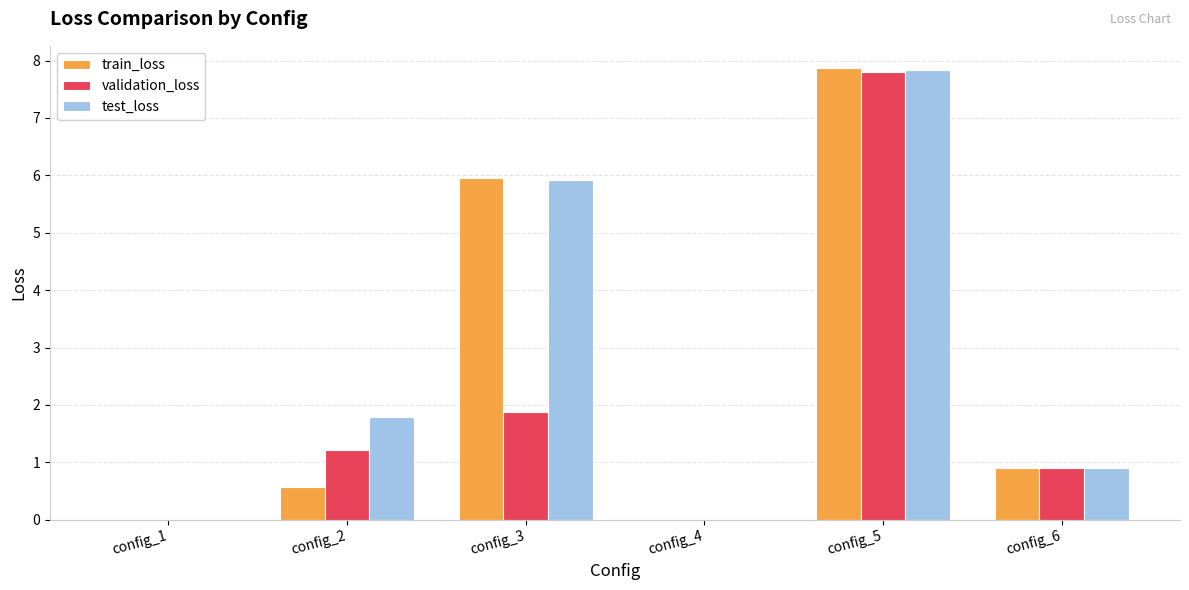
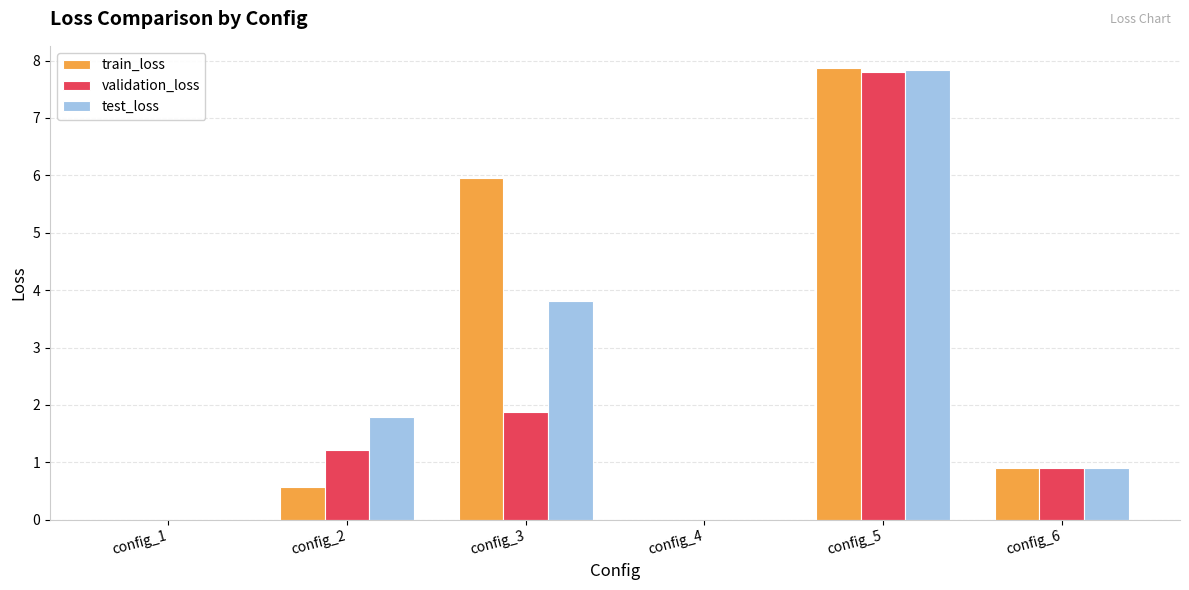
  {
    "train_loss": {
      "config_2": 0.6,
      "config_3": 6.0,
      "config_5": 7.9,
      "config_6": 0.9
    },
    "validation_loss": {
      "config_2": 1.2,
      "config_3": 1.9,
      "config_5": 7.8,
      "config_6": 0.9
    },
    "test_loss": {
      "config_2": 1.8,
-     "config_3": 5.9,
+     "config_3": 3.8,
      "config_5": 7.8,
      "config_6": 0.9
    }
  }
